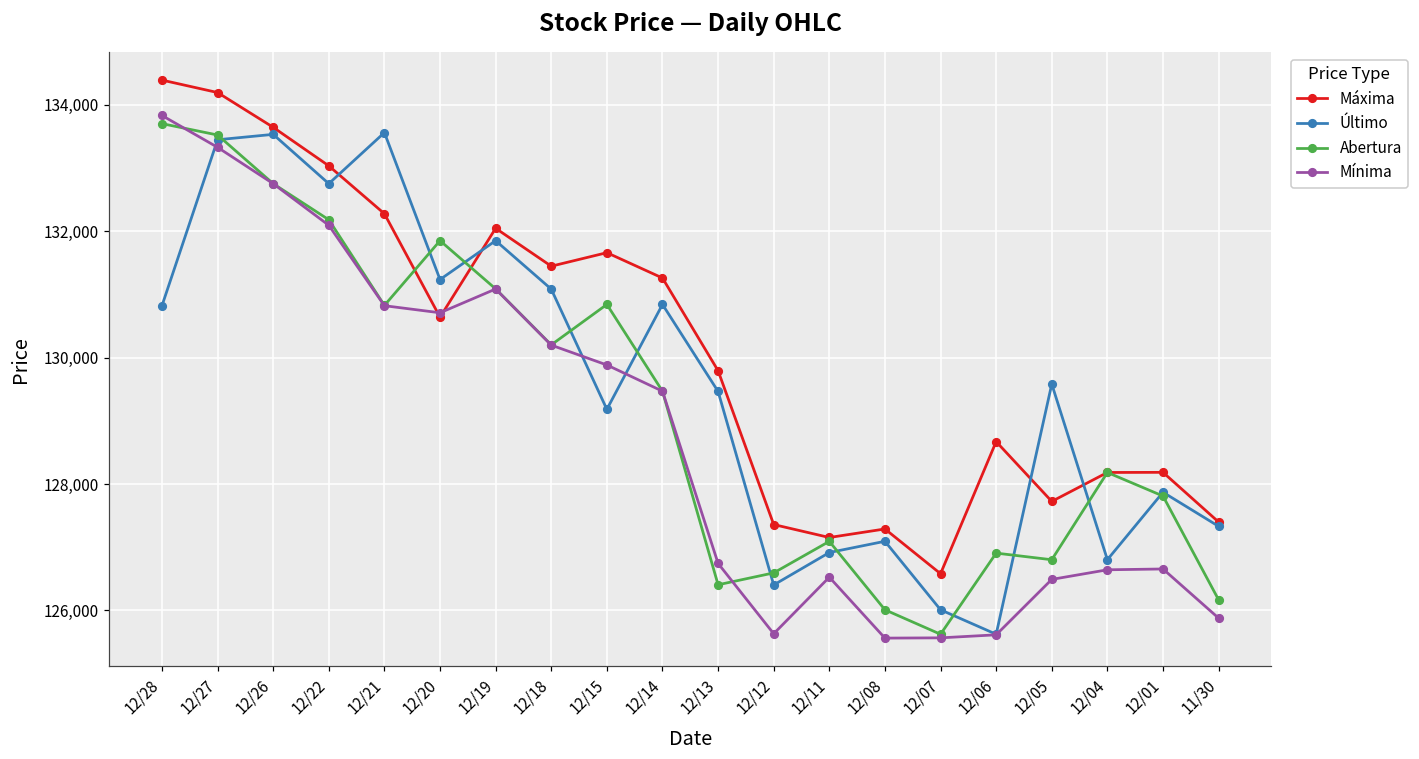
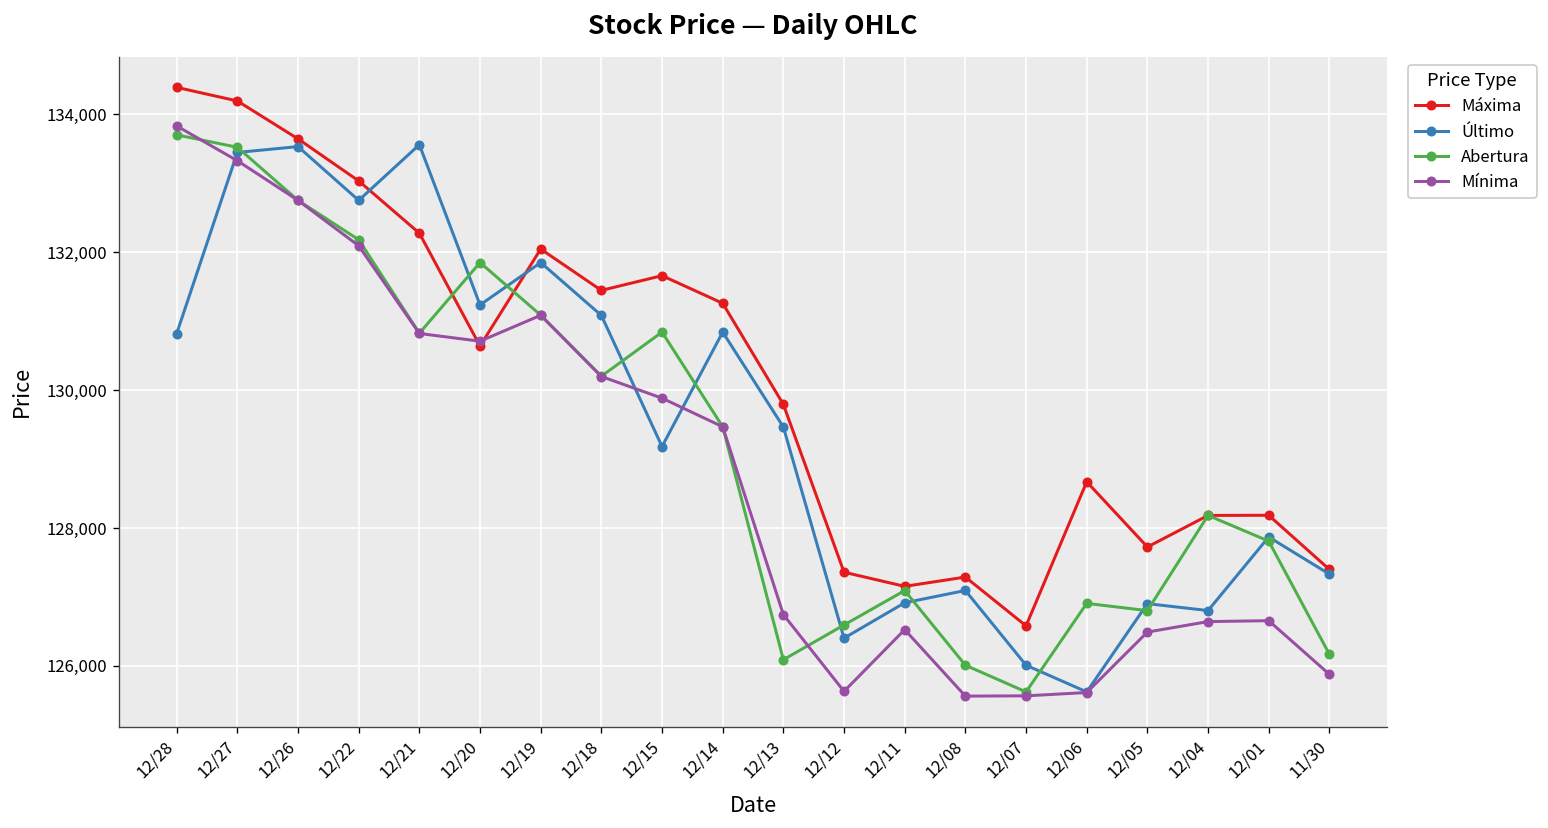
  {
    "Máxima": {
      "12/28": "134,400",
      "12/27": "134,200",
      "12/26": "133,600",
      "12/22": "133,000",
      "12/21": "132,300",
      "12/20": "130,600",
      "12/19": "132,000",
      "12/18": "131,400",
      "12/15": "131,700",
      "12/14": "131,300",
      "12/13": "129,800",
      "12/12": "127,400",
      "12/11": "127,200",
      "12/08": "127,300",
      "12/07": "126,600",
      "12/06": "128,700",
      "12/05": "127,700",
      "12/01": "128,200",
      "11/30": "127,400"
    },
    "Último": {
      "12/28": "130,800",
      "12/27": "133,400",
      "12/26": "133,500",
      "12/22": "132,800",
      "12/21": "133,600",
      "12/20": "131,200",
      "12/19": "131,900",
      "12/18": "131,100",
      "12/15": "129,200",
      "12/14": "130,800",
      "12/13": "129,500",
      "12/12": "126,400",
      "12/11": "126,900",
      "12/08": "127,100",
      "12/07": "126,000",
-     "12/05": "129,600",
+     "12/05": "126,900",
      "12/04": "126,800",
      "12/01": "127,900",
      "11/30": "127,300"
    },
    "Abertura": {
      "12/28": "133,700",
      "12/27": "133,500",
      "12/22": "132,200",
      "12/20": "131,900",
      "12/15": "130,800",
-     "12/13": "126,400",
+     "12/13": "126,100",
      "12/12": "126,600",
      "12/11": "127,100",
      "12/08": "126,000",
      "12/07": "125,600",
      "12/06": "126,900",
      "12/05": "126,800",
      "12/01": "127,800",
      "11/30": "126,200"
    },
    "Mínima": {
      "12/28": "133,800",
      "12/27": "133,300",
      "12/22": "132,100",
      "12/20": "130,700",
      "12/15": "129,900",
      "12/13": "126,700",
      "12/12": "125,600",
      "12/11": "126,500",
      "12/08": "125,600",
      "12/07": "125,600",
      "12/05": "126,500",
      "12/04": "126,600",
      "12/01": "126,700",
      "11/30": "125,900"
    }
  }
